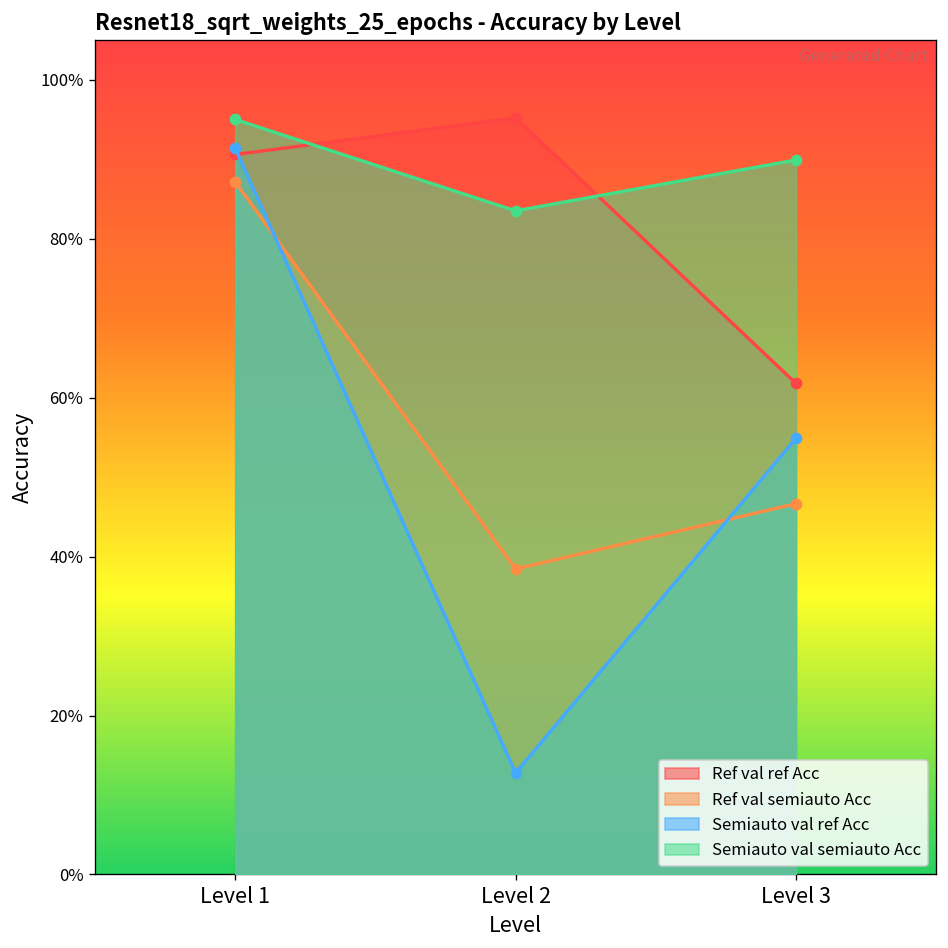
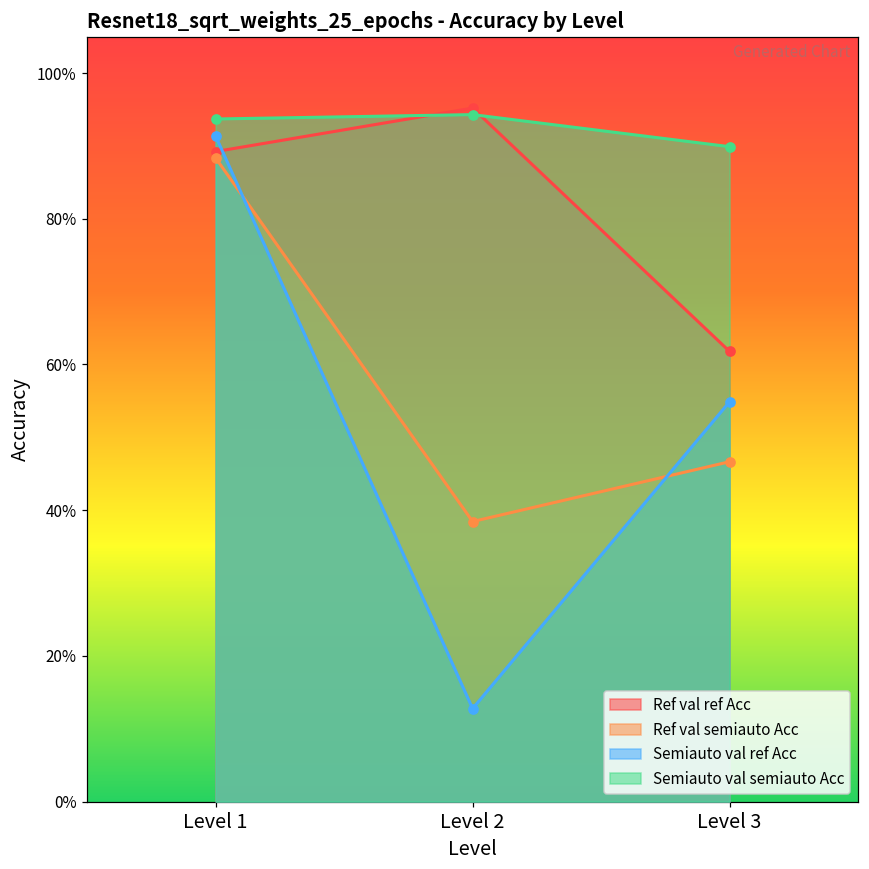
  {
    "Ref val ref Acc": {
-     "Level 1": "91%",
+     "Level 1": "89%",
      "Level 2": "95%",
      "Level 3": "62%"
    },
    "Ref val semiauto Acc": {
-     "Level 1": "87%",
+     "Level 1": "88%",
      "Level 2": "38%",
      "Level 3": "47%"
    },
    "Semiauto val ref Acc": {
      "Level 1": "91%",
      "Level 2": "13%",
      "Level 3": "55%"
    },
    "Semiauto val semiauto Acc": {
-     "Level 1": "95%",
-     "Level 2": "84%",
+     "Level 1": "94%",
+     "Level 2": "94%",
      "Level 3": "90%"
    }
  }
